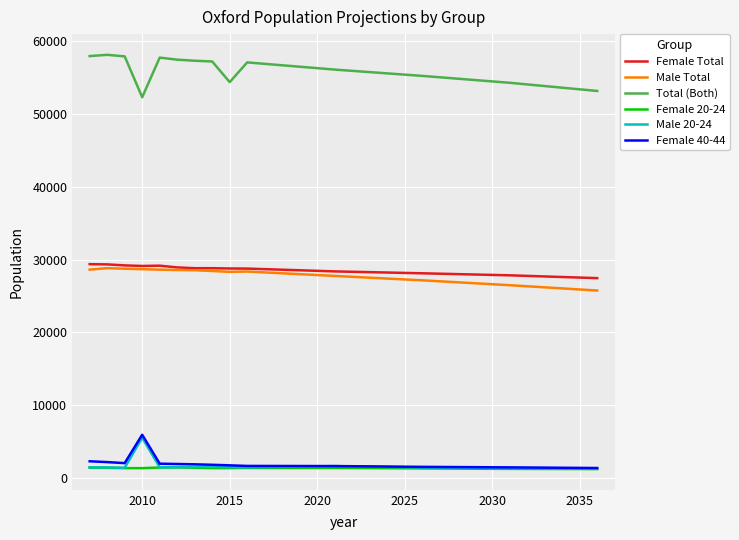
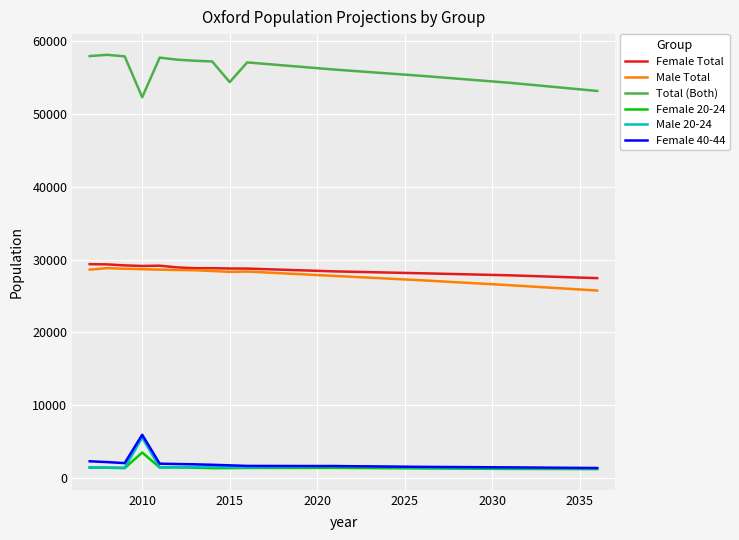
  {
    "Female Total": {
      "2010": 29000,
      "2015": 29000
    },
    "Male Total": {
      "2010": 29000,
      "2015": 28000
    },
    "Total (Both)": {
      "2010": 52000,
      "2015": 54000
    },
    "Female 20-24": {
-     "2010": 1000
+     "2010": 3000
    },
    "Male 20-24": {
      "2010": 6000
    },
    "Female 40-44": {
      "2010": 6000
    }
  }
